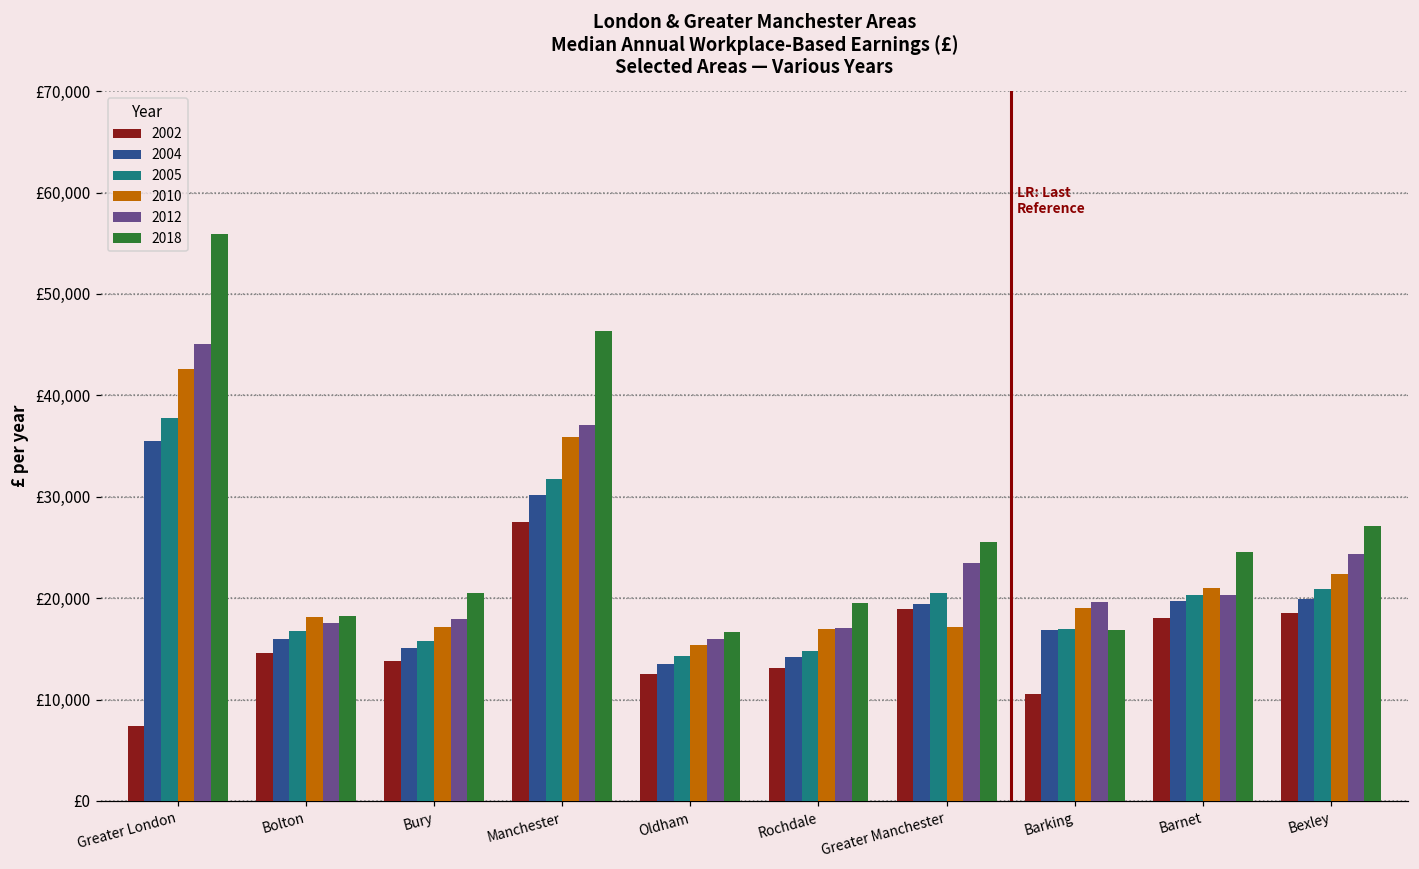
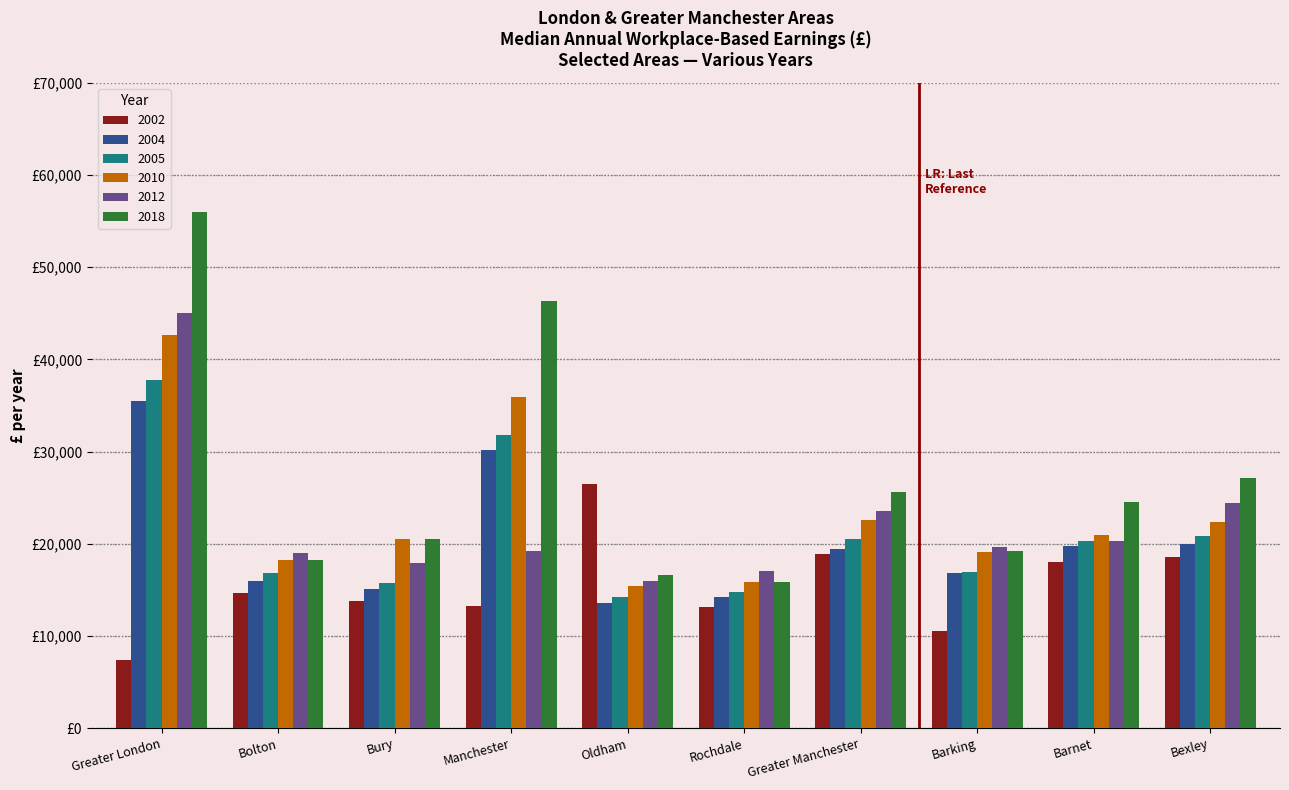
  {
    "2002": {
      "Greater London": "£7,000",
      "Bolton": "£15,000",
      "Bury": "£14,000",
-     "Manchester": "£28,000",
-     "Oldham": "£12,000",
+     "Manchester": "£13,000",
+     "Oldham": "£26,000",
      "Rochdale": "£13,000",
      "Greater Manchester": "£19,000",
      "Barking": "£11,000",
      "Barnet": "£18,000",
      "Bexley": "£19,000"
    },
    "2010": {
      "Greater London": "£43,000",
      "Bolton": "£18,000",
-     "Bury": "£17,000",
+     "Bury": "£21,000",
      "Manchester": "£36,000",
      "Oldham": "£15,000",
-     "Rochdale": "£17,000",
-     "Greater Manchester": "£17,000",
+     "Rochdale": "£16,000",
+     "Greater Manchester": "£23,000",
      "Barking": "£19,000",
      "Barnet": "£21,000",
      "Bexley": "£22,000"
    },
    "2012": {
      "Greater London": "£45,000",
-     "Bolton": "£18,000",
+     "Bolton": "£19,000",
      "Bury": "£18,000",
-     "Manchester": "£37,000",
+     "Manchester": "£19,000",
      "Oldham": "£16,000",
      "Rochdale": "£17,000",
      "Greater Manchester": "£24,000",
      "Barking": "£20,000",
      "Barnet": "£20,000",
      "Bexley": "£24,000"
    },
    "2018": {
      "Greater London": "£56,000",
      "Bolton": "£18,000",
      "Bury": "£21,000",
      "Manchester": "£46,000",
      "Oldham": "£17,000",
-     "Rochdale": "£20,000",
+     "Rochdale": "£16,000",
      "Greater Manchester": "£26,000",
-     "Barking": "£17,000",
+     "Barking": "£19,000",
      "Barnet": "£25,000",
      "Bexley": "£27,000"
    }
  }
